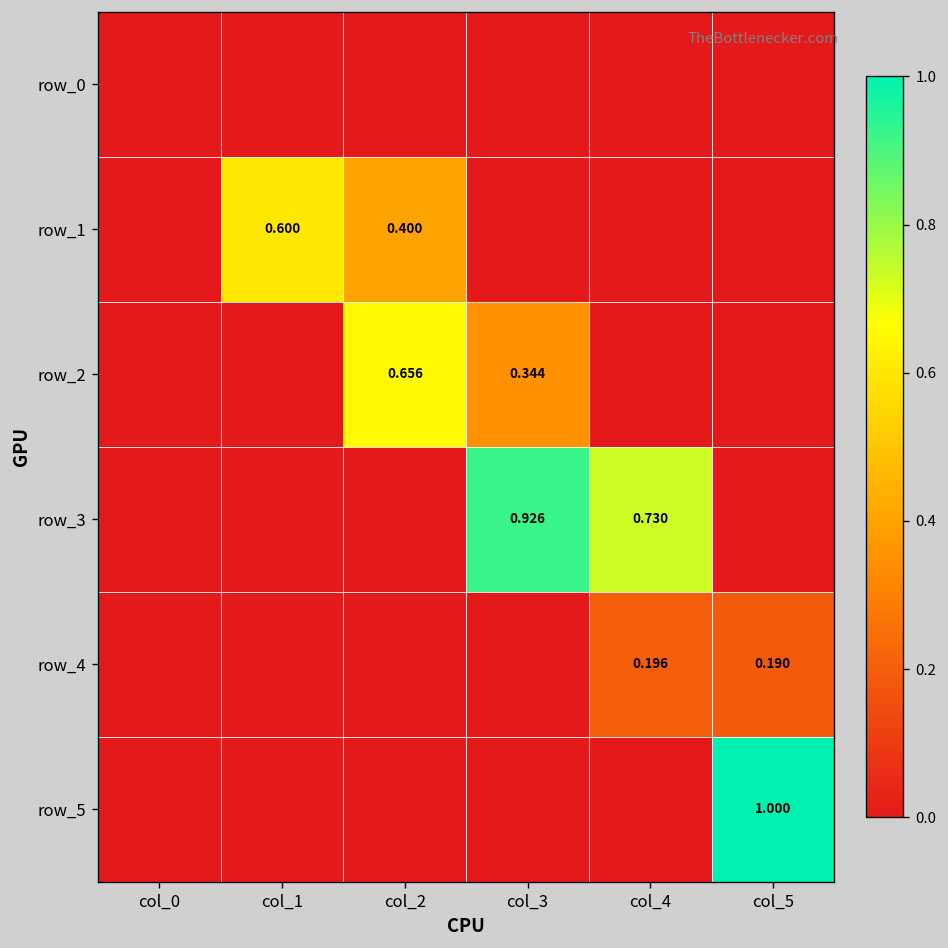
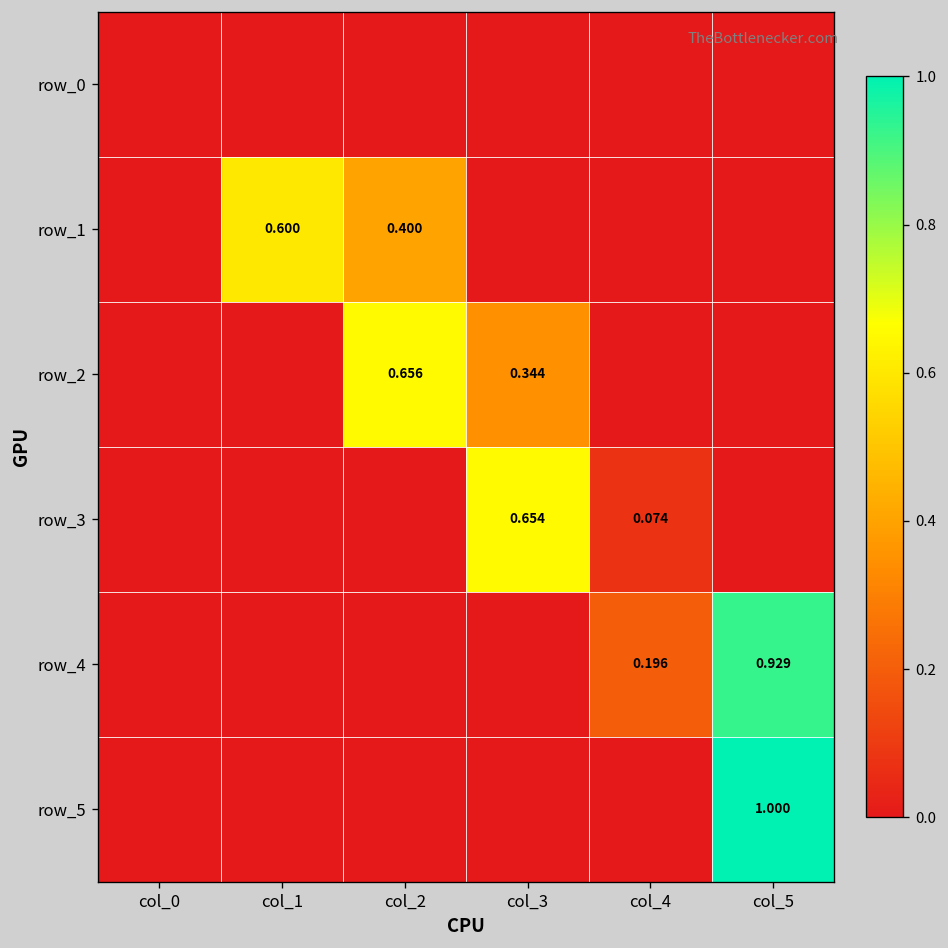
  {
    "row_1": {
      "col_1": 0.600,
      "col_2": 0.400
    },
    "row_2": {
      "col_2": 0.656,
      "col_3": 0.344
    },
    "row_3": {
-     "col_3": 0.926,
-     "col_4": 0.730
+     "col_3": 0.654,
+     "col_4": 0.074
    },
    "row_4": {
      "col_4": 0.196,
-     "col_5": 0.190
+     "col_5": 0.929
    },
    "row_5": {
      "col_5": 1.000
    }
  }
